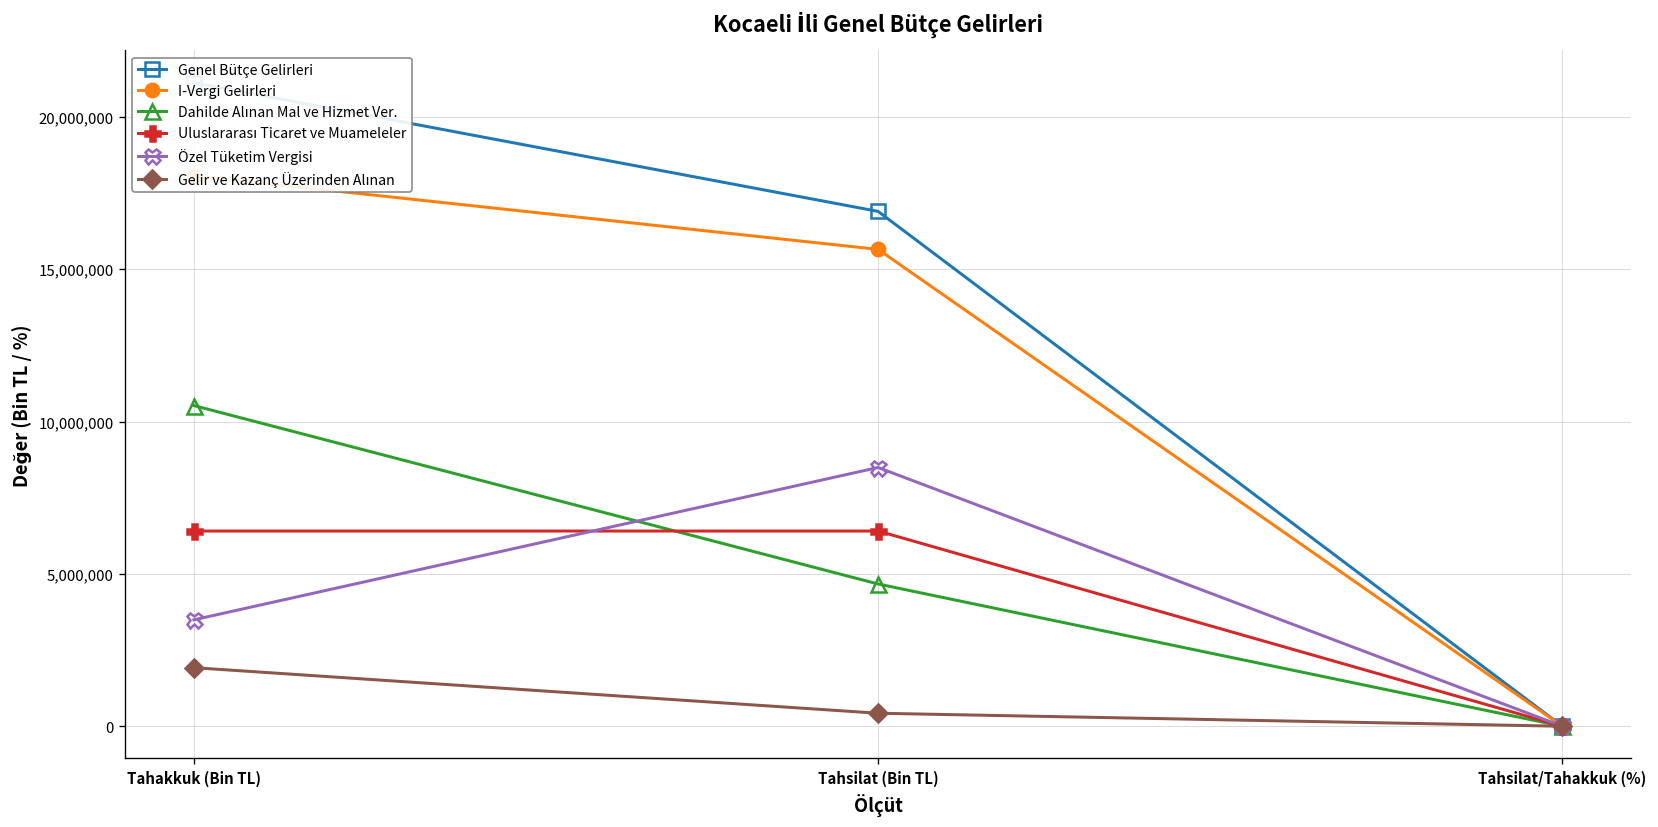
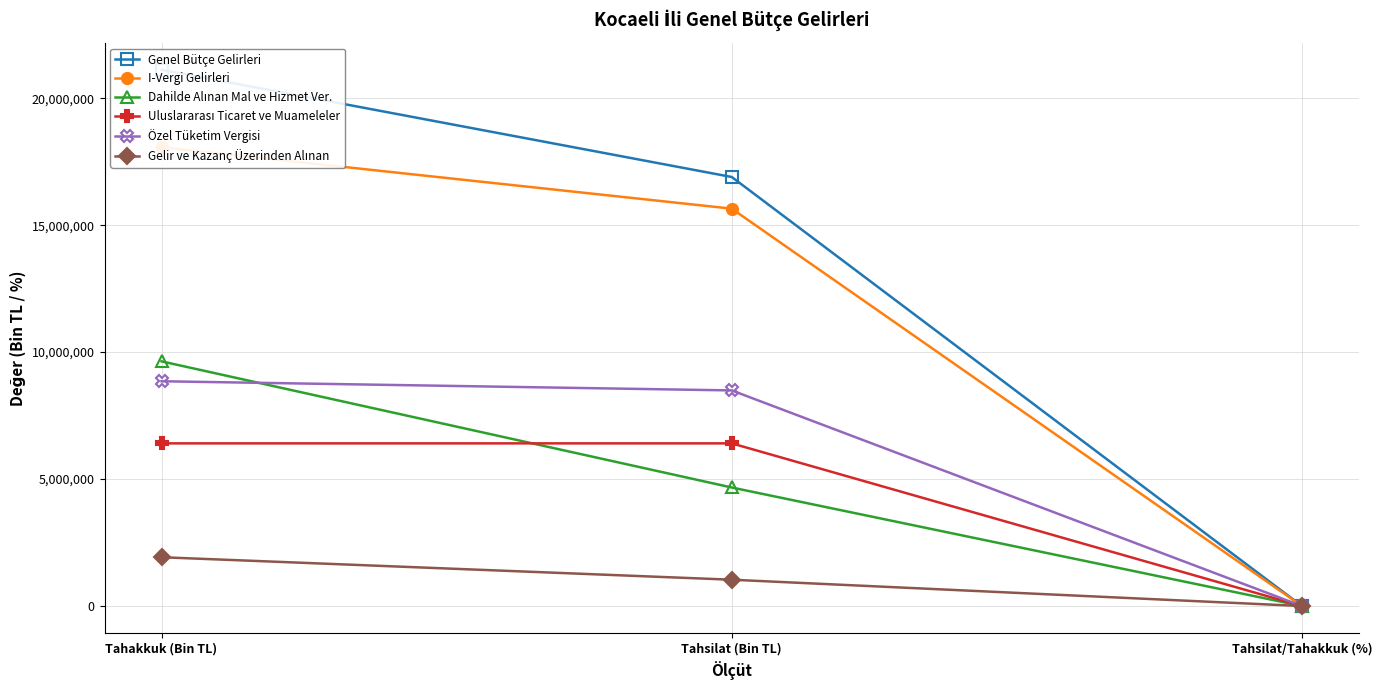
  {
    "Genel Bütçe Gelirleri": {
      "Tahsilat (Bin TL)": "16,900,000"
    },
    "I-Vergi Gelirleri": {
      "Tahsilat (Bin TL)": "15,600,000"
    },
    "Dahilde Alınan Mal ve Hizmet Ver.": {
-     "Tahakkuk (Bin TL)": "10,500,000",
+     "Tahakkuk (Bin TL)": "9,600,000",
      "Tahsilat (Bin TL)": "4,700,000"
    },
    "Uluslararası Ticaret ve Muameleler": {
      "Tahakkuk (Bin TL)": "6,400,000",
      "Tahsilat (Bin TL)": "6,400,000"
    },
    "Özel Tüketim Vergisi": {
-     "Tahakkuk (Bin TL)": "3,500,000",
+     "Tahakkuk (Bin TL)": "8,900,000",
      "Tahsilat (Bin TL)": "8,500,000"
    },
    "Gelir ve Kazanç Üzerinden Alınan": {
      "Tahakkuk (Bin TL)": "1,900,000",
-     "Tahsilat (Bin TL)": "400,000"
+     "Tahsilat (Bin TL)": "1,000,000"
    }
  }
